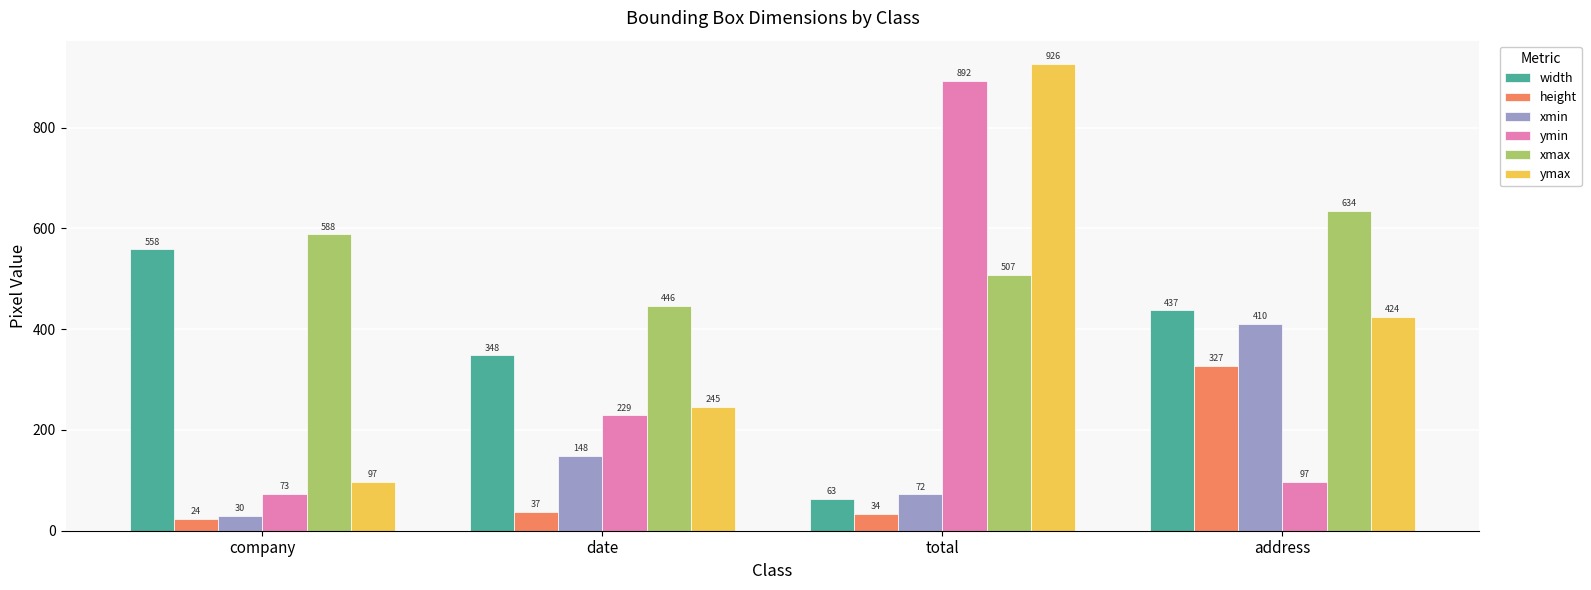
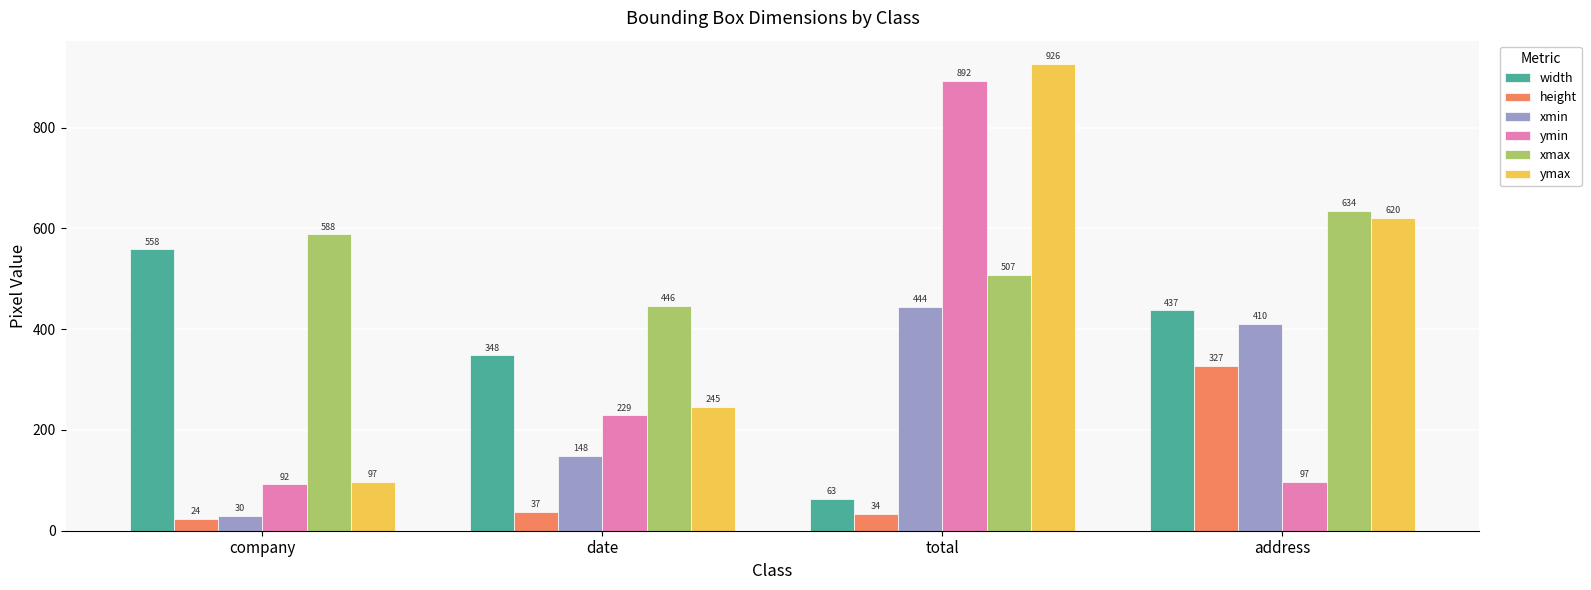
  {
    "width": {
      "company": 558,
      "date": 348,
      "total": 63,
      "address": 437
    },
    "height": {
      "company": 24,
      "date": 37,
      "total": 34,
      "address": 327
    },
    "xmin": {
      "company": 30,
      "date": 148,
-     "total": 72,
+     "total": 444,
      "address": 410
    },
    "ymin": {
-     "company": 73,
+     "company": 92,
      "date": 229,
      "total": 892,
      "address": 97
    },
    "xmax": {
      "company": 588,
      "date": 446,
      "total": 507,
      "address": 634
    },
    "ymax": {
      "company": 97,
      "date": 245,
      "total": 926,
-     "address": 424
+     "address": 620
    }
  }
